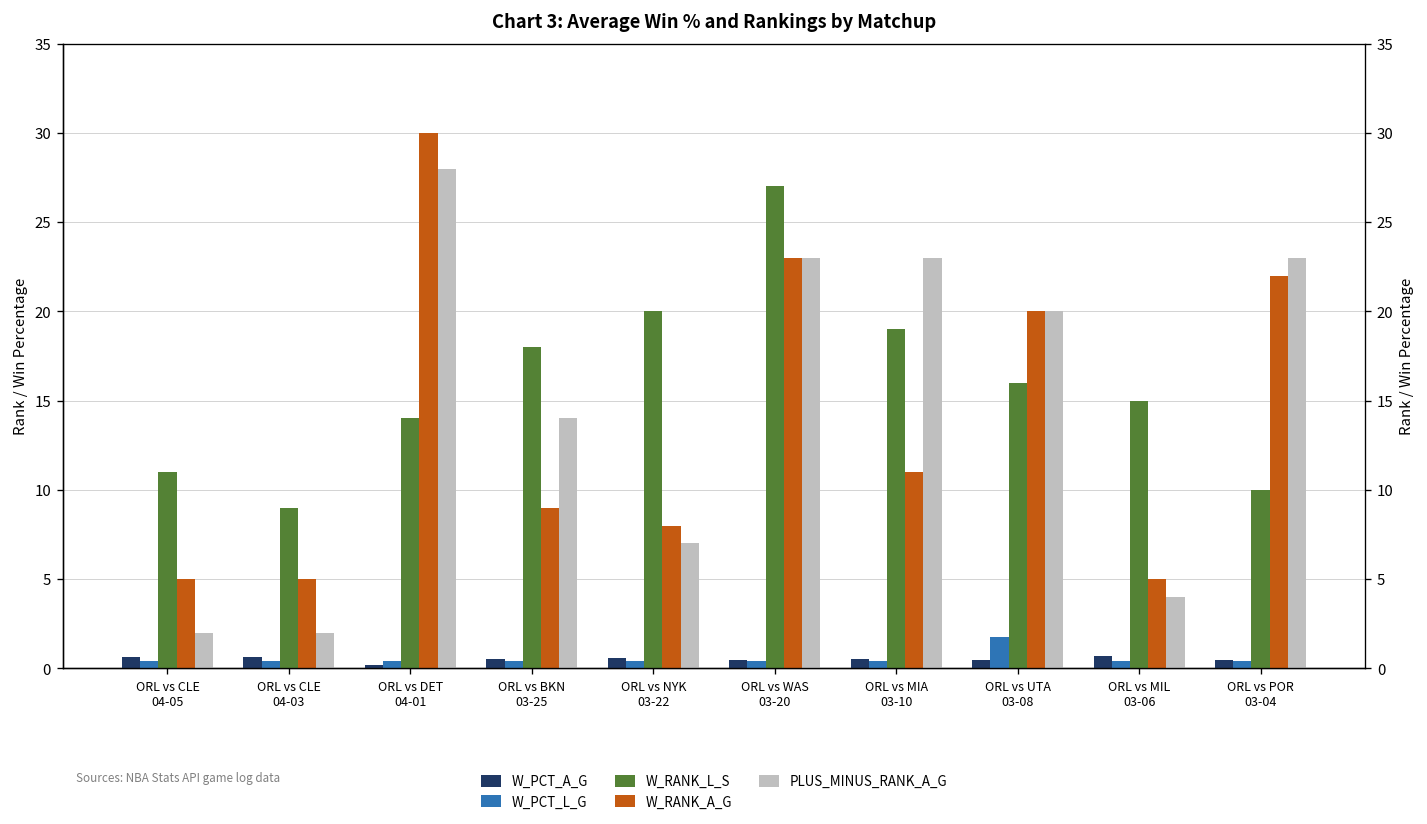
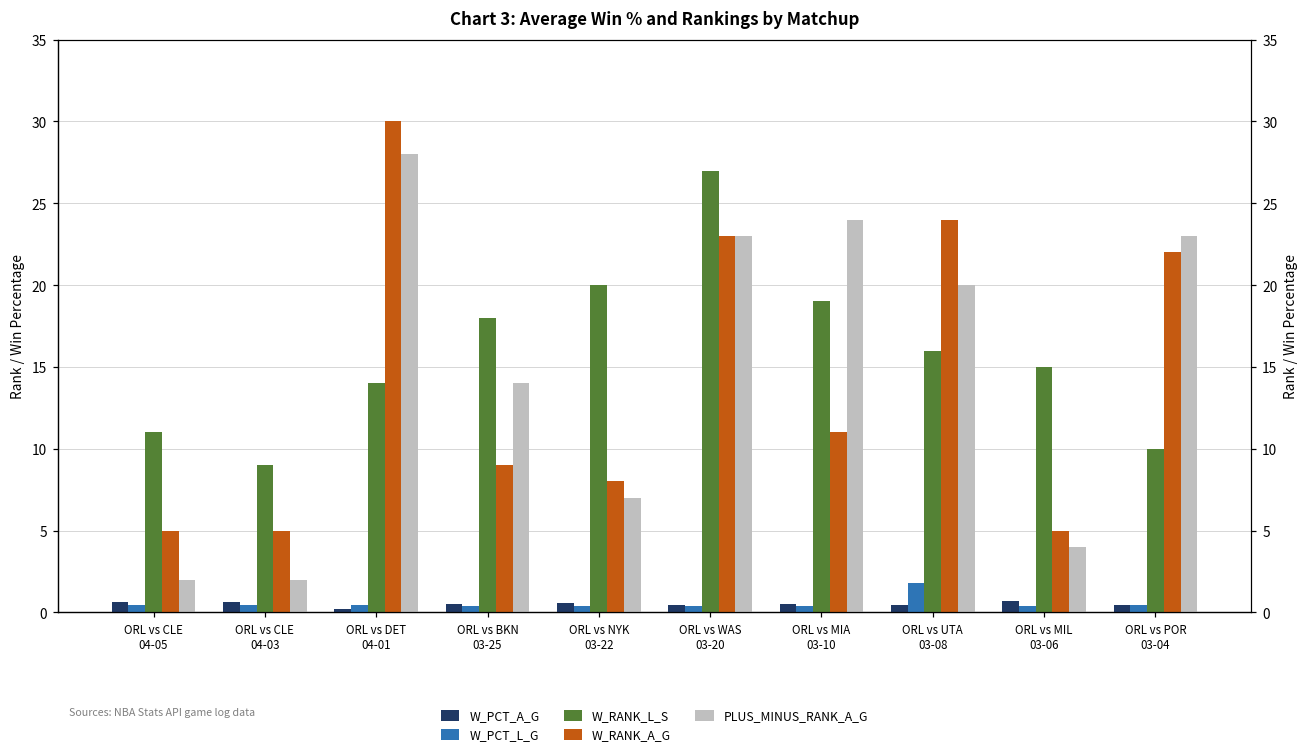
  {
    "W_PCT_A_G": {
      "ORL vs CLE 04-05": 0.6,
      "ORL vs CLE 04-03": 0.6,
      "ORL vs DET 04-01": 0.2,
      "ORL vs BKN 03-25": 0.5,
      "ORL vs NYK 03-22": 0.6,
      "ORL vs WAS 03-20": 0.5,
      "ORL vs MIA 03-10": 0.5,
      "ORL vs UTA 03-08": 0.5,
      "ORL vs MIL 03-06": 0.7,
      "ORL vs POR 03-04": 0.5
    },
    "W_PCT_L_G": {
      "ORL vs CLE 04-05": 0.4,
      "ORL vs CLE 04-03": 0.4,
      "ORL vs DET 04-01": 0.4,
      "ORL vs BKN 03-25": 0.4,
      "ORL vs NYK 03-22": 0.4,
      "ORL vs WAS 03-20": 0.4,
      "ORL vs MIA 03-10": 0.4,
      "ORL vs UTA 03-08": 1.8,
      "ORL vs MIL 03-06": 0.4,
      "ORL vs POR 03-04": 0.4
    },
    "W_RANK_L_S": {
      "ORL vs CLE 04-05": 11,
      "ORL vs CLE 04-03": 9,
      "ORL vs DET 04-01": 14,
      "ORL vs BKN 03-25": 18,
      "ORL vs NYK 03-22": 20,
      "ORL vs WAS 03-20": 27,
      "ORL vs MIA 03-10": 19,
      "ORL vs UTA 03-08": 16,
      "ORL vs MIL 03-06": 15,
      "ORL vs POR 03-04": 10
    },
    "W_RANK_A_G": {
      "ORL vs CLE 04-05": 5,
      "ORL vs CLE 04-03": 5,
      "ORL vs DET 04-01": 30,
      "ORL vs BKN 03-25": 9,
      "ORL vs NYK 03-22": 8,
      "ORL vs WAS 03-20": 23,
      "ORL vs MIA 03-10": 11,
-     "ORL vs UTA 03-08": 20,
+     "ORL vs UTA 03-08": 24,
      "ORL vs MIL 03-06": 5,
      "ORL vs POR 03-04": 22
    },
    "PLUS_MINUS_RANK_A_G": {
      "ORL vs CLE 04-05": 2,
      "ORL vs CLE 04-03": 2,
      "ORL vs DET 04-01": 28,
      "ORL vs BKN 03-25": 14,
      "ORL vs NYK 03-22": 7,
      "ORL vs WAS 03-20": 23,
-     "ORL vs MIA 03-10": 23,
+     "ORL vs MIA 03-10": 24,
      "ORL vs UTA 03-08": 20,
      "ORL vs MIL 03-06": 4,
      "ORL vs POR 03-04": 23
    }
  }
